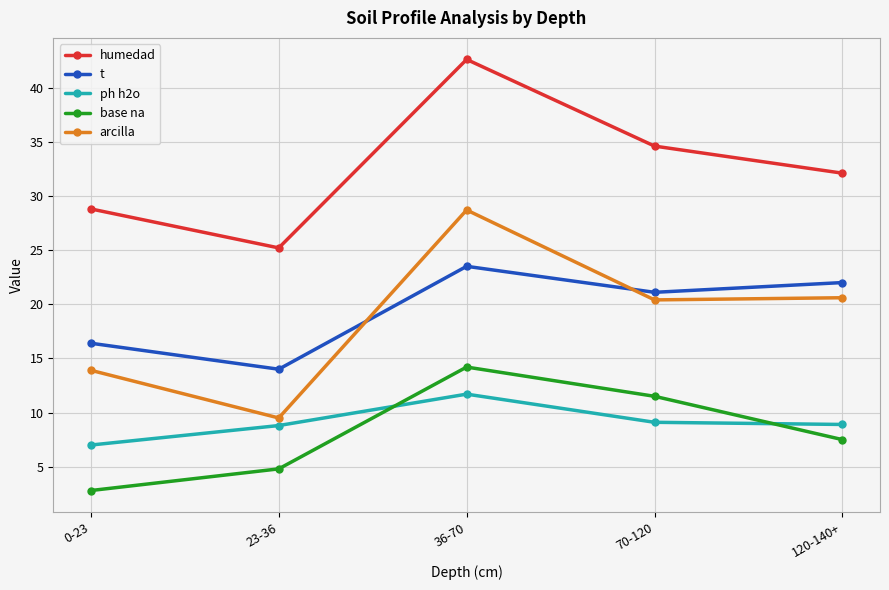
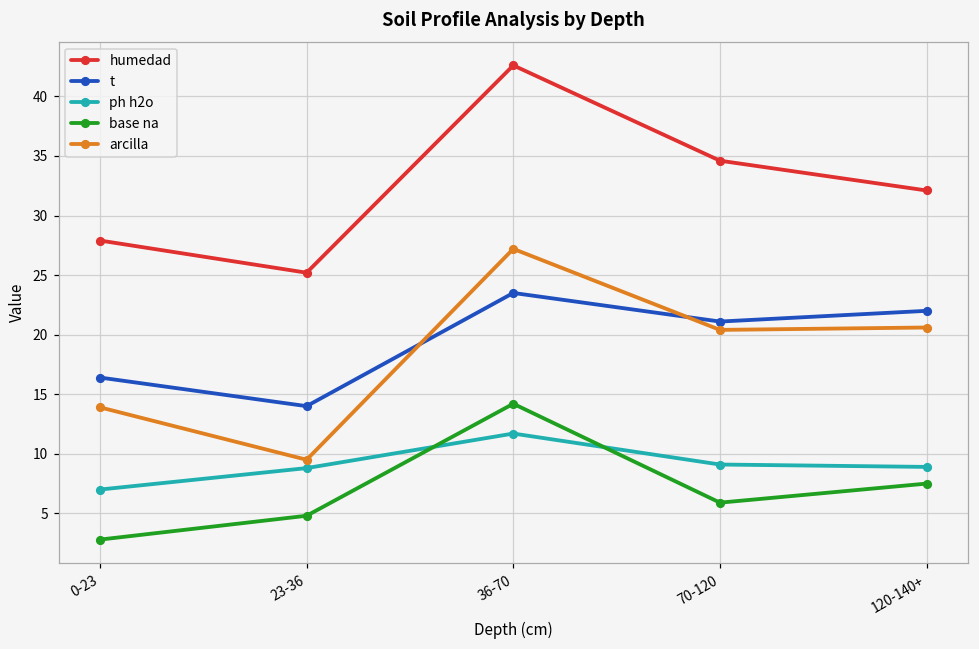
  {
    "humedad": {
-     "0-23": 28.8,
+     "0-23": 27.9,
      "23-36": 25.2,
      "36-70": 42.6,
      "70-120": 34.6,
      "120-140+": 32.1
    },
    "t": {
      "0-23": 16.4,
      "23-36": 14.0,
      "36-70": 23.5,
      "70-120": 21.1,
      "120-140+": 22.0
    },
    "ph h2o": {
      "0-23": 7.0,
      "23-36": 8.8,
      "36-70": 11.7,
      "70-120": 9.1,
      "120-140+": 8.9
    },
    "base na": {
      "0-23": 2.8,
      "23-36": 4.8,
      "36-70": 14.2,
-     "70-120": 11.5,
+     "70-120": 5.9,
      "120-140+": 7.5
    },
    "arcilla": {
      "0-23": 13.9,
      "23-36": 9.5,
-     "36-70": 28.7,
+     "36-70": 27.2,
      "70-120": 20.4,
      "120-140+": 20.6
    }
  }
